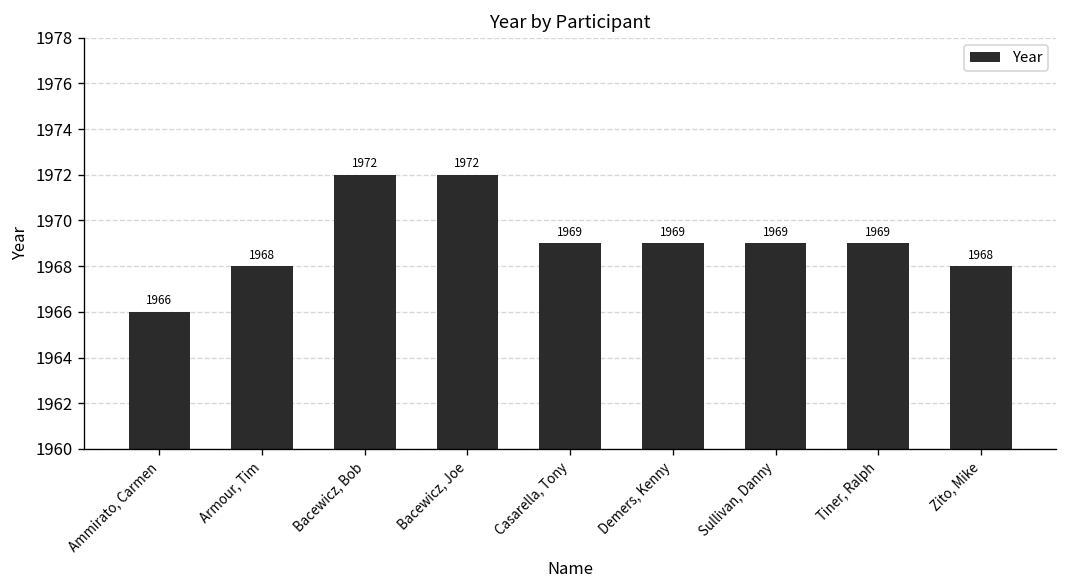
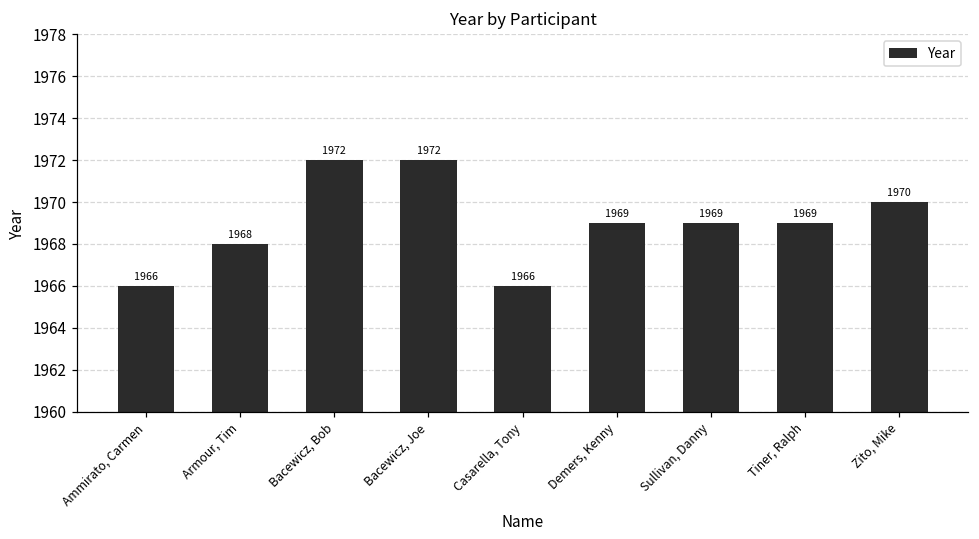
  {
    "Ammirato, Carmen": 1966,
    "Armour, Tim": 1968,
    "Bacewicz, Bob": 1972,
    "Bacewicz, Joe": 1972,
-   "Casarella, Tony": 1969,
+   "Casarella, Tony": 1966,
    "Demers, Kenny": 1969,
    "Sullivan, Danny": 1969,
    "Tiner, Ralph": 1969,
-   "Zito, Mike": 1968
+   "Zito, Mike": 1970
  }
